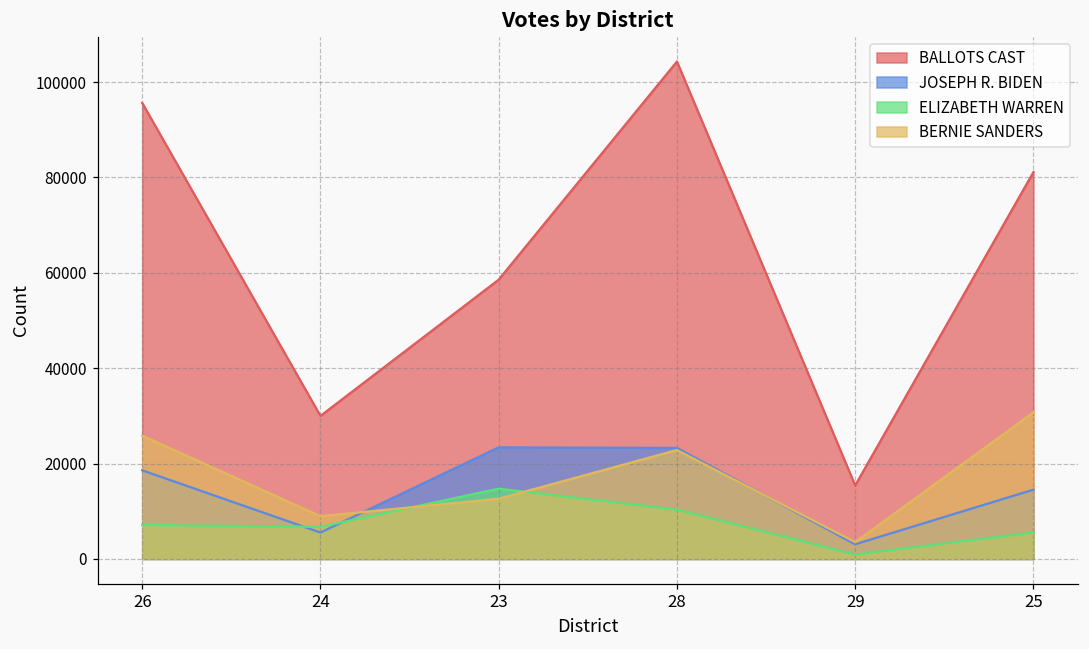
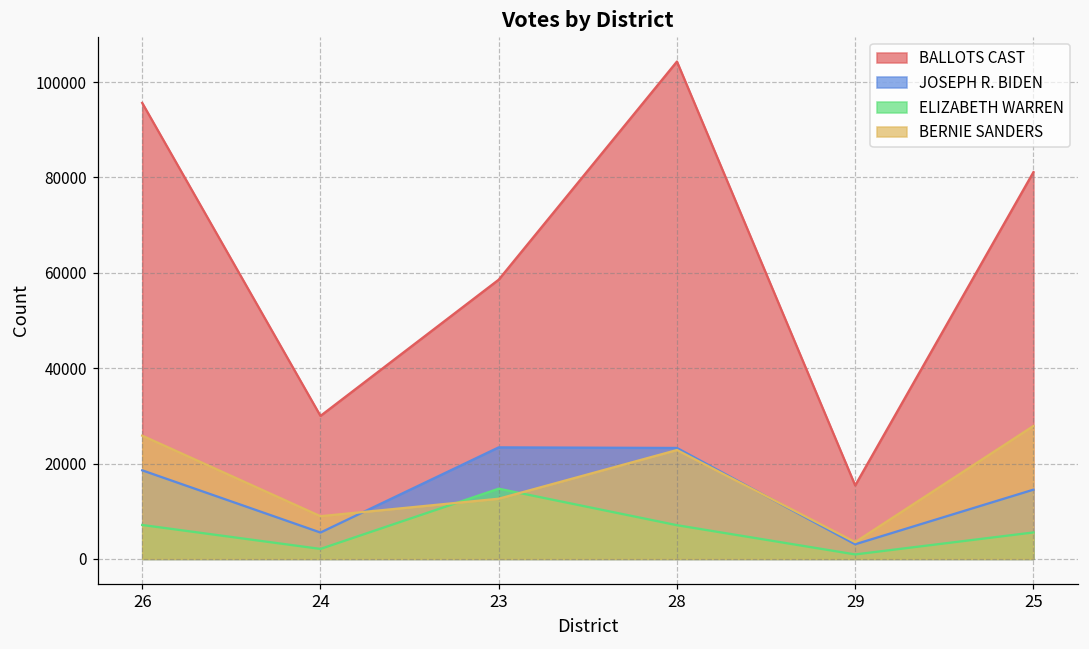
  {
    "BALLOTS CAST": {
      "26": 96000,
      "24": 30000,
      "23": 59000,
      "28": 104000,
      "29": 15000,
      "25": 81000
    },
    "JOSEPH R. BIDEN": {
      "26": 19000,
      "24": 6000,
      "23": 23000,
      "25": 15000
    },
    "ELIZABETH WARREN": {
      "26": 7000,
-     "24": 7000,
+     "24": 2000,
      "23": 15000,
-     "28": 10000,
+     "28": 7000,
      "29": 1000,
      "25": 6000
    },
    "BERNIE SANDERS": {
      "26": 26000,
      "24": 9000,
      "23": 13000,
-     "25": 31000
+     "25": 28000
    }
  }
